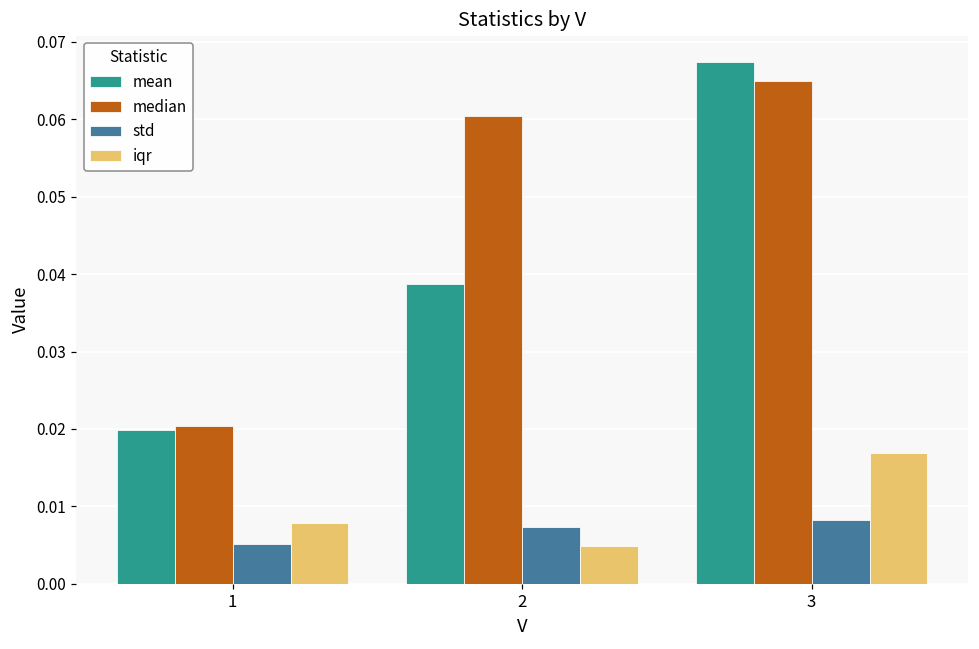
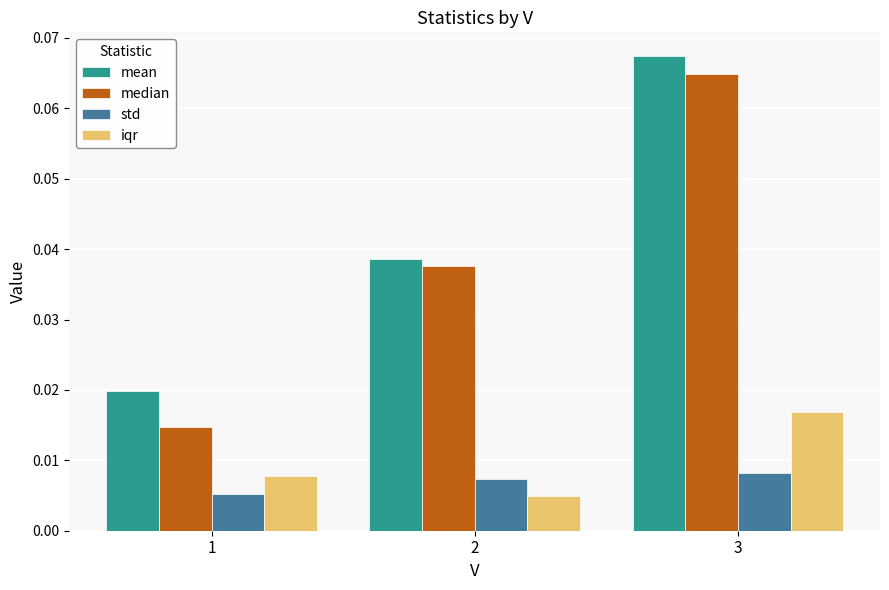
  {
    "median": {
-     "1": 0.020,
-     "2": 0.060,
+     "1": 0.015,
+     "2": 0.038,
      "3": 0.065
    },
    "iqr": {
      "1": 0.008,
      "2": 0.005,
      "3": 0.017
    }
  }
